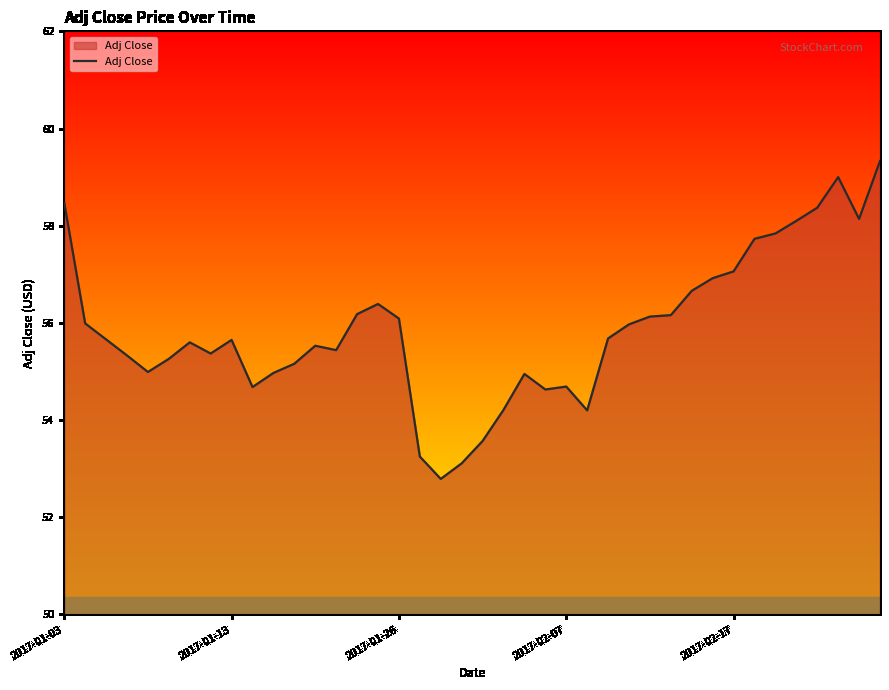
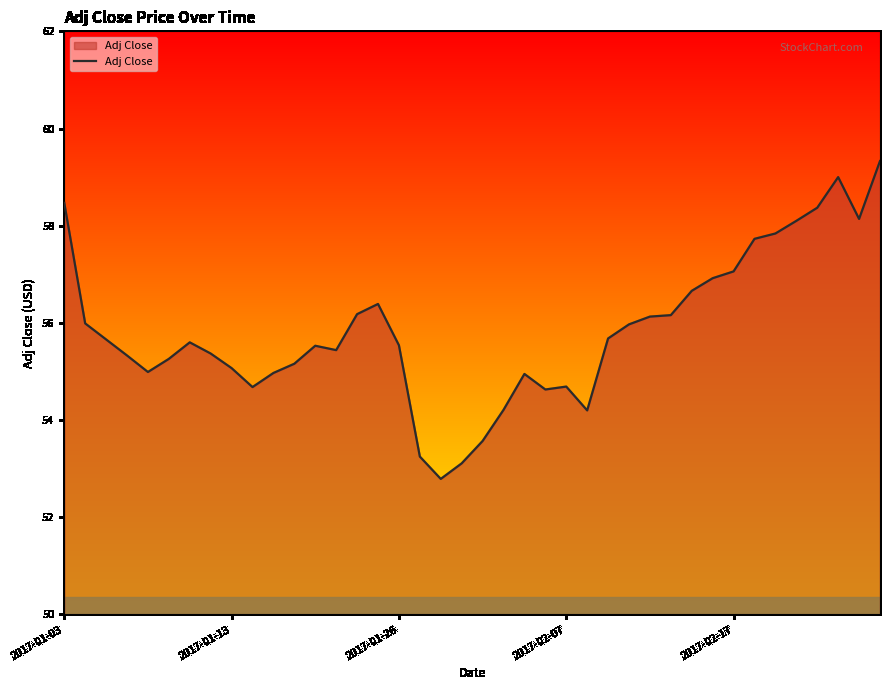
  {
    "2017-01-03": 58.5,
-   "2017-01-13": 55.7,
-   "2017-01-26": 56.1,
+   "2017-01-13": 55.1,
+   "2017-01-26": 55.5,
    "2017-02-07": 54.7,
    "2017-02-17": 57.1
  }
